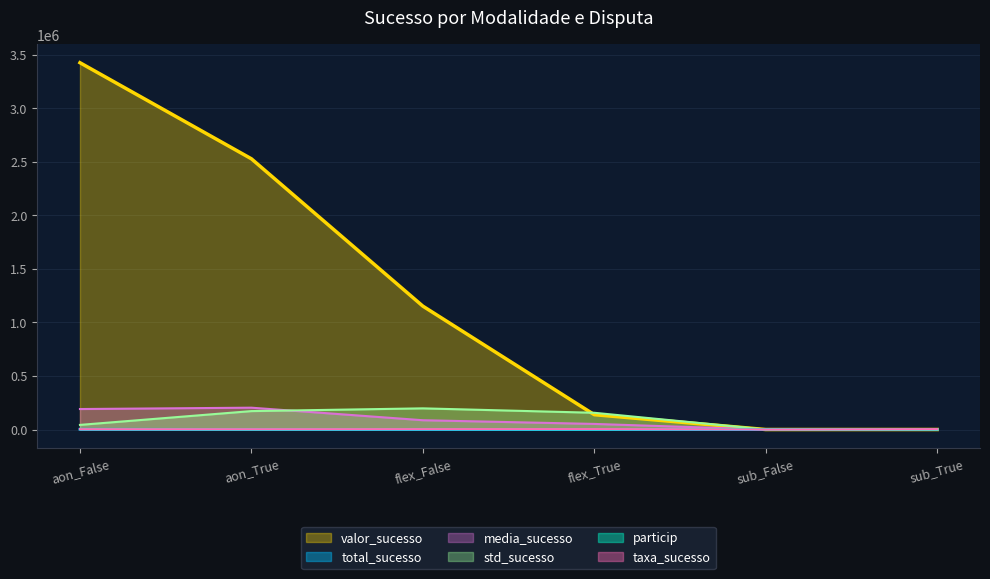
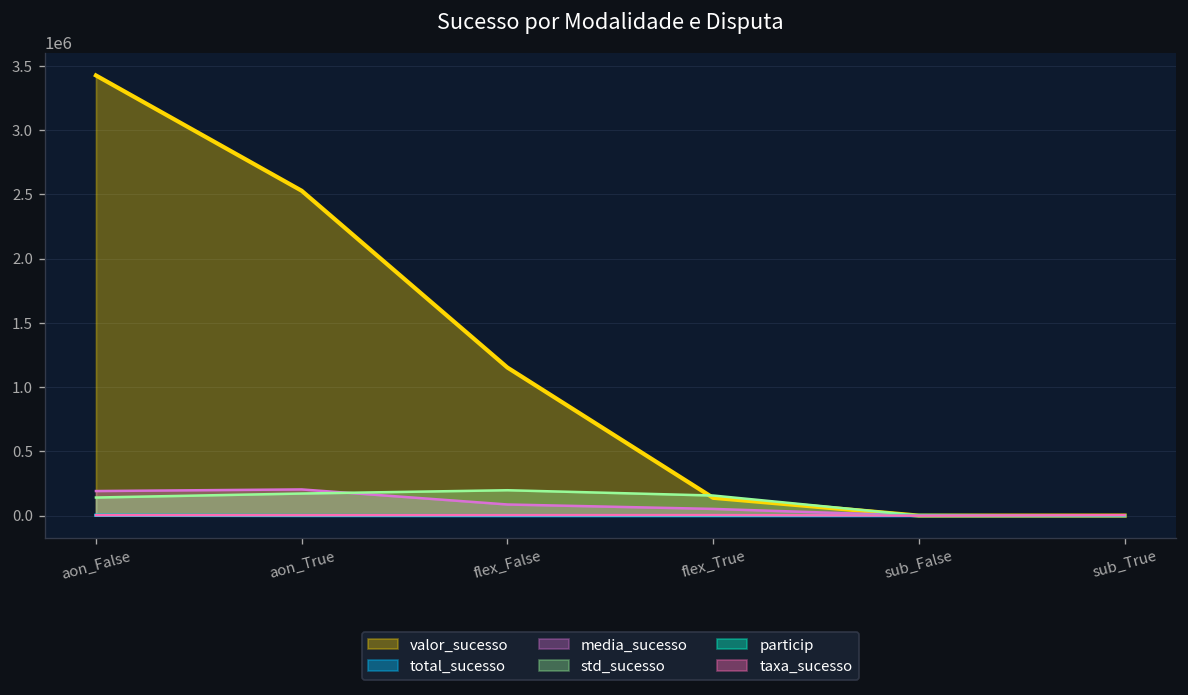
  {
    "valor_sucesso": {
      "aon_False": 3420000,
      "aon_True": 2530000,
      "flex_False": 1150000
    },
    "std_sucesso": {
-     "aon_False": 40000,
+     "aon_False": 140000,
      "aon_True": 170000,
      "flex_False": 200000
    }
  }
